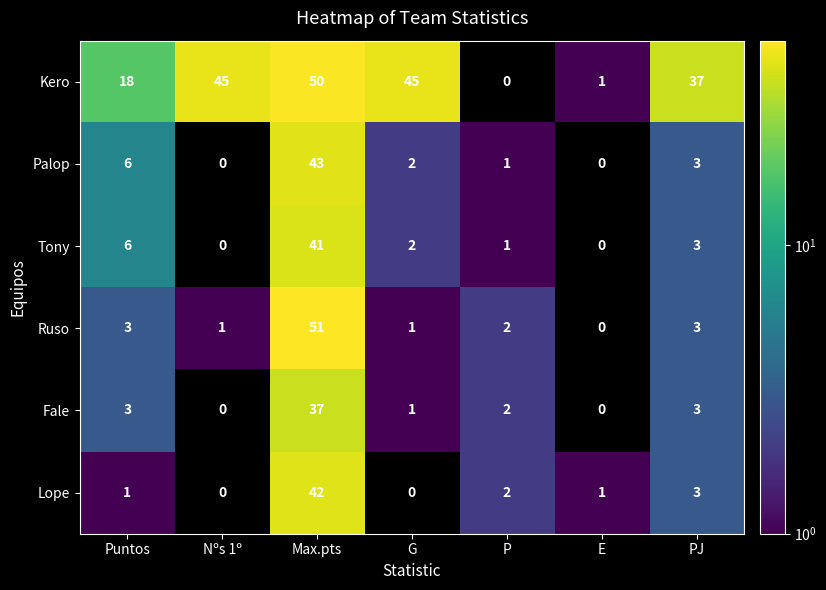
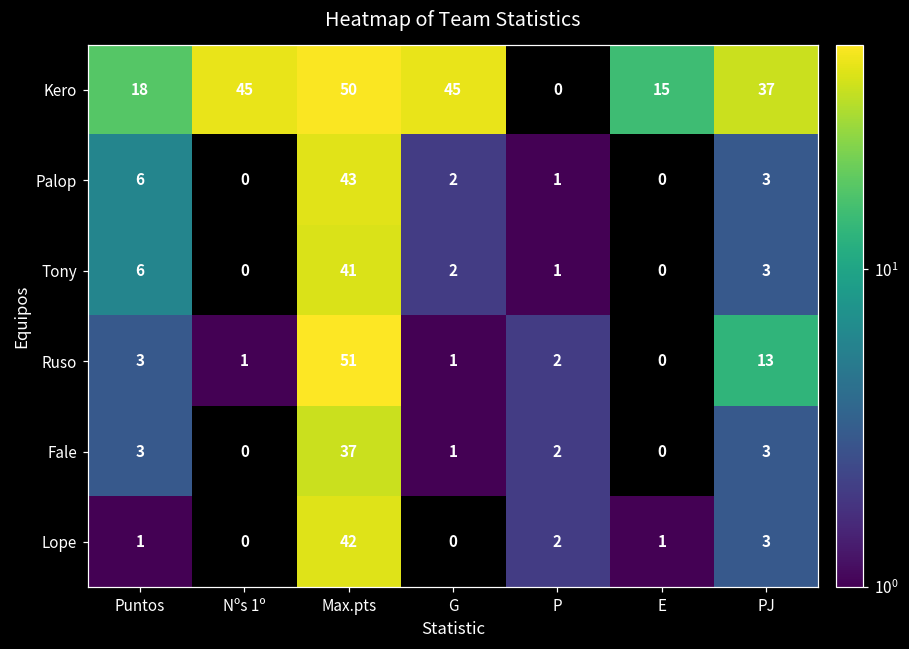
  {
    "Kero": {
      "Puntos": 18,
      "Nºs 1º": 45,
      "Max.pts": 50,
      "G": 45,
-     "E": 1,
+     "E": 15,
      "PJ": 37
    },
    "Palop": {
      "Puntos": 6,
      "Max.pts": 43,
      "G": 2,
      "P": 1,
      "PJ": 3
    },
    "Tony": {
      "Puntos": 6,
      "Max.pts": 41,
      "G": 2,
      "P": 1,
      "PJ": 3
    },
    "Ruso": {
      "Puntos": 3,
      "Nºs 1º": 1,
      "Max.pts": 51,
      "G": 1,
      "P": 2,
-     "PJ": 3
+     "PJ": 13
    },
    "Fale": {
      "Puntos": 3,
      "Max.pts": 37,
      "G": 1,
      "P": 2,
      "PJ": 3
    },
    "Lope": {
      "Puntos": 1,
      "Max.pts": 42,
      "P": 2,
      "E": 1,
      "PJ": 3
    }
  }
